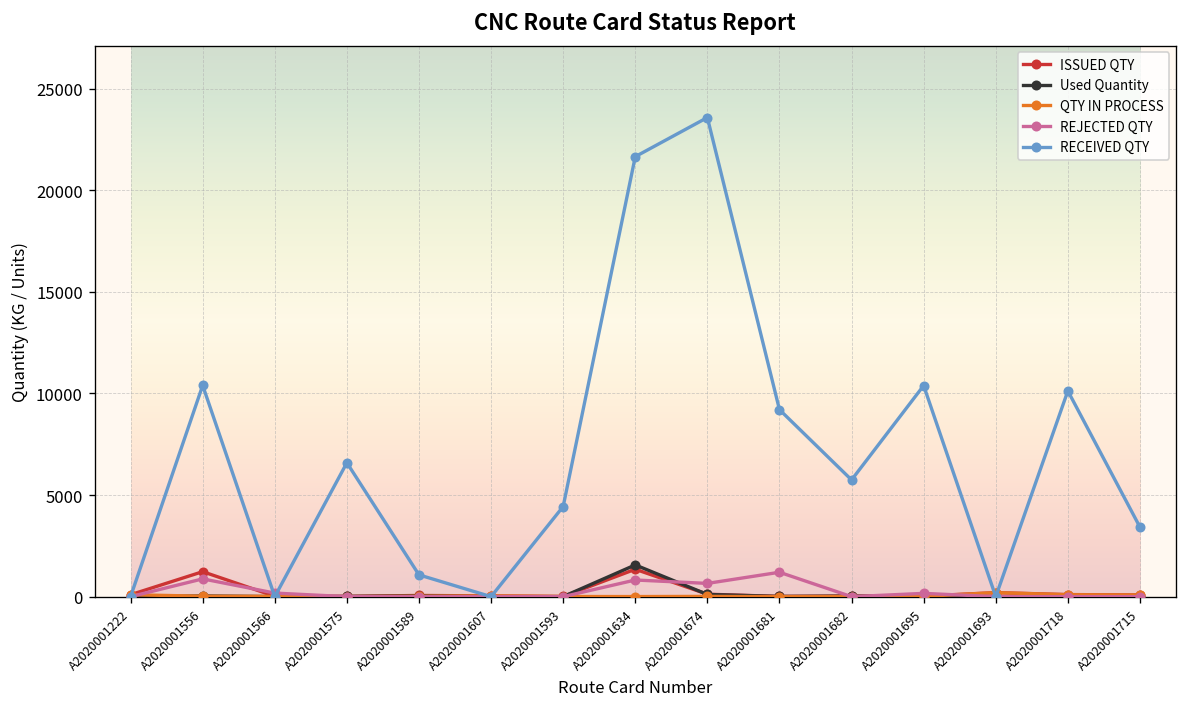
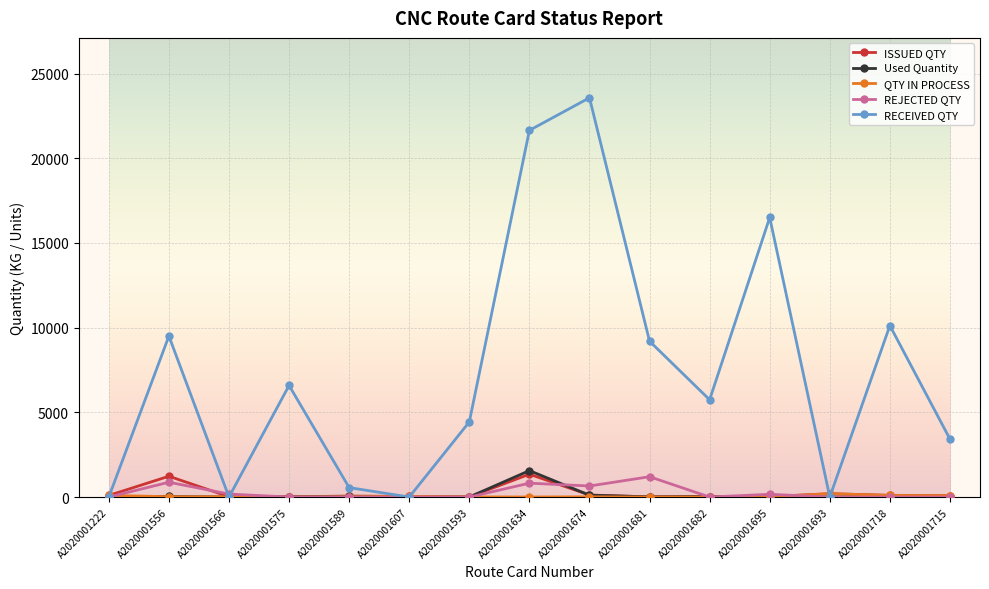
  {
    "ISSUED QTY": {
      "A2020001556": 1200,
      "A2020001634": 1300
    },
    "Used Quantity": {
      "A2020001634": 1600
    },
    "QTY IN PROCESS": {
      "A2020001634": 0
    },
    "REJECTED QTY": {
      "A2020001556": 900,
      "A2020001566": 200,
      "A2020001634": 800,
      "A2020001674": 700,
      "A2020001681": 1200
    },
    "RECEIVED QTY": {
-     "A2020001556": 10400,
+     "A2020001556": 9500,
      "A2020001575": 6600,
-     "A2020001589": 1100,
+     "A2020001589": 600,
      "A2020001593": 4400,
      "A2020001634": 21600,
      "A2020001674": 23600,
      "A2020001681": 9200,
      "A2020001682": 5700,
-     "A2020001695": 10400,
+     "A2020001695": 16500,
      "A2020001718": 10100,
      "A2020001715": 3400
    }
  }
